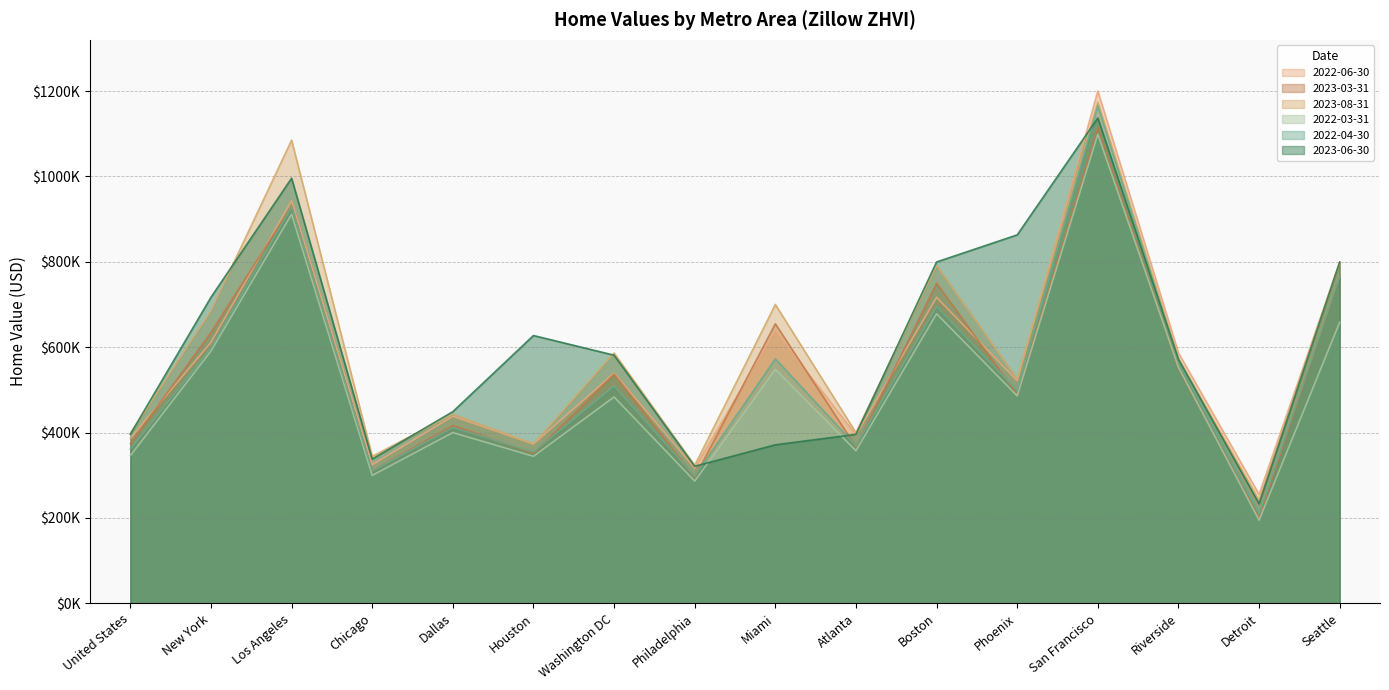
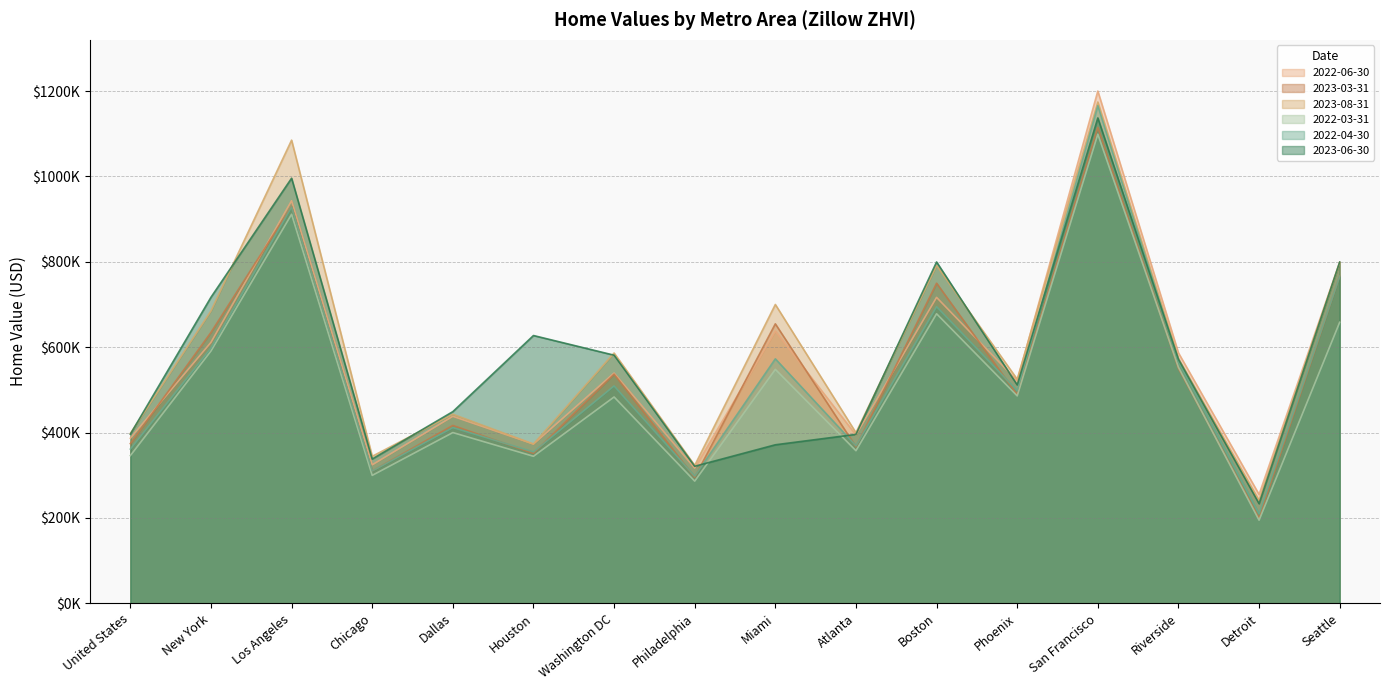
  {
    "2023-06-30": {
      "New York": "$720000",
      "Los Angeles": "$1000000",
      "Chicago": "$340000",
      "Dallas": "$450000",
      "Houston": "$630000",
      "Miami": "$370000",
      "Boston": "$800000",
-     "Phoenix": "$860000",
+     "Phoenix": "$510000",
      "San Francisco": "$1140000",
      "Detroit": "$230000"
    }
  }
